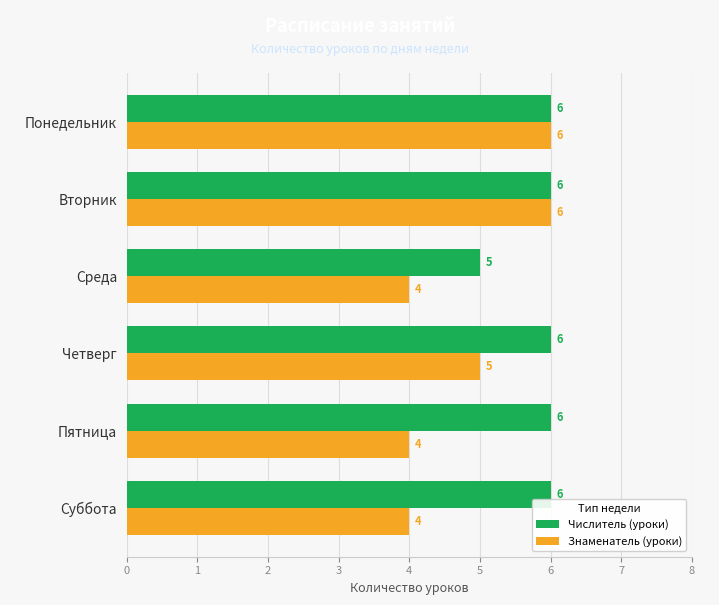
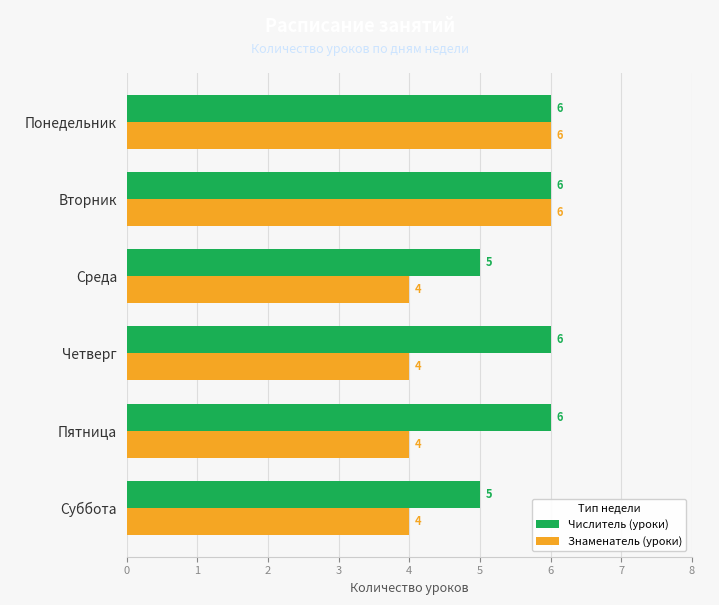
  {
    "Числитель (уроки)": {
-     "Суббота": 6
+     "Суббота": 5
    },
    "Знаменатель (уроки)": {
      "Понедельник": 6,
      "Вторник": 6,
      "Среда": 4,
-     "Четверг": 5,
+     "Четверг": 4,
      "Пятница": 4,
      "Суббота": 4
    }
  }
